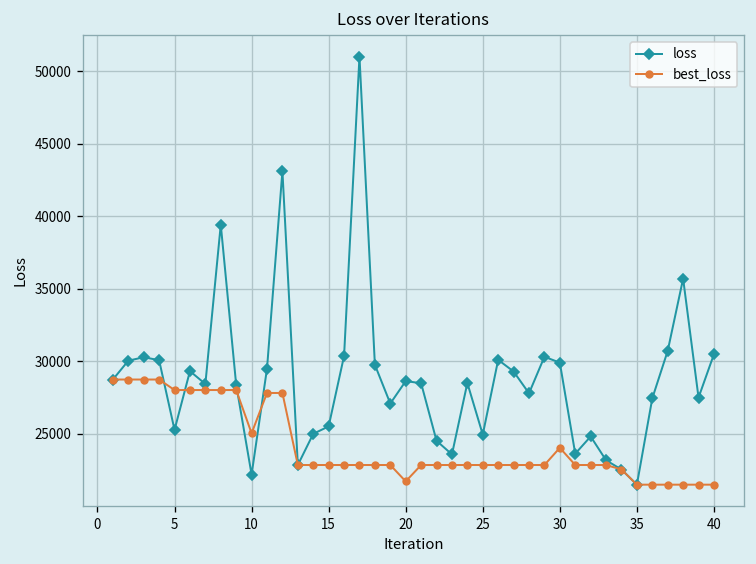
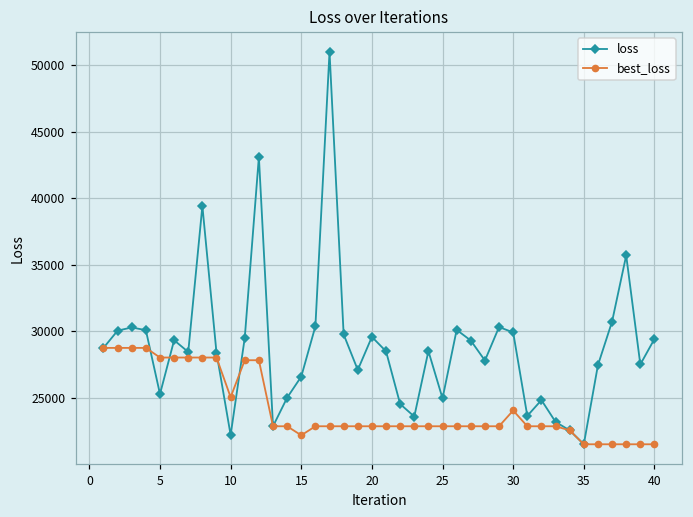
  {
    "loss": {
      "5": 25300,
      "10": 22200,
-     "15": 25500,
-     "20": 28600,
+     "15": 26600,
+     "20": 29600,
      "25": 25000,
      "30": 29900,
-     "40": 30500
+     "40": 29400
    },
    "best_loss": {
      "5": 28000,
      "10": 25000,
-     "15": 22900,
-     "20": 21700,
+     "15": 22200,
+     "20": 22900,
      "25": 22900,
      "30": 24000,
      "40": 21500
    }
  }
